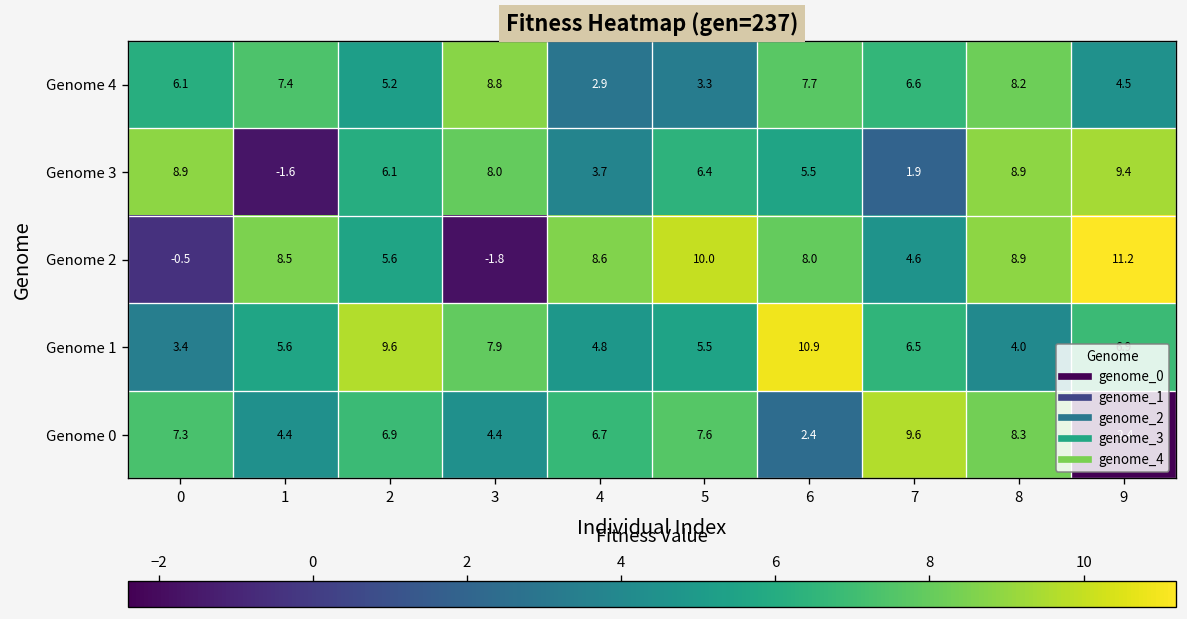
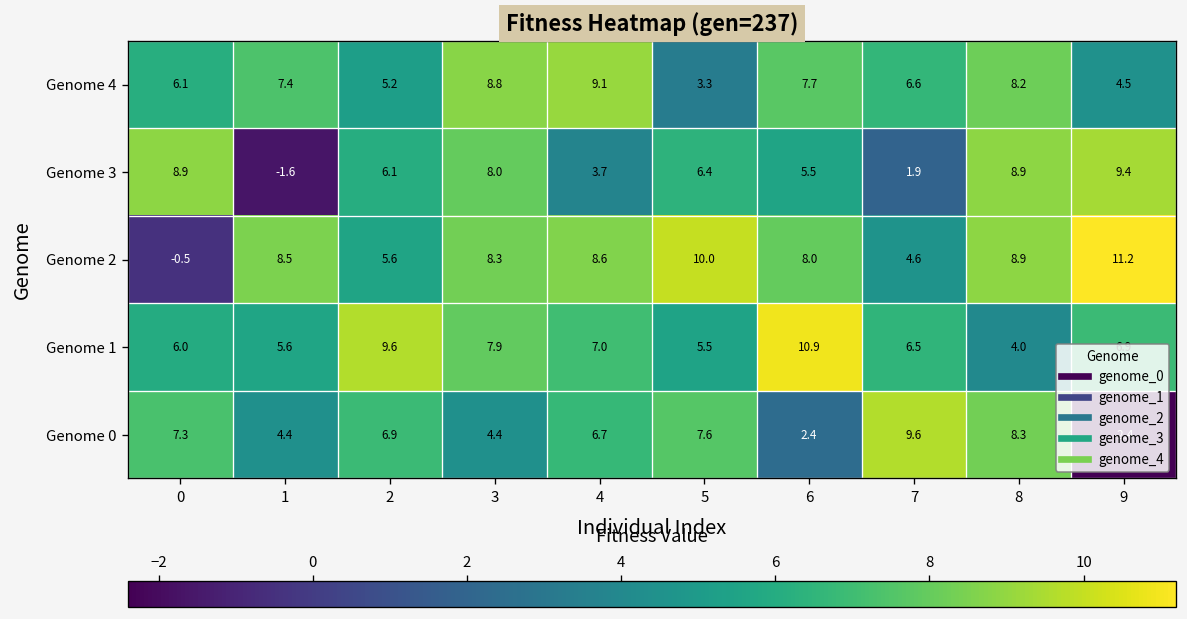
  {
    "Genome 4": {
      "0": 6.1,
      "1": 7.4,
      "2": 5.2,
      "3": 8.8,
-     "4": 2.9,
+     "4": 9.1,
      "5": 3.3,
      "6": 7.7,
      "7": 6.6,
      "8": 8.2,
      "9": 4.5
    },
    "Genome 3": {
      "0": 8.9,
      "1": -1.6,
      "2": 6.1,
      "3": 8.0,
      "4": 3.7,
      "5": 6.4,
      "6": 5.5,
      "7": 1.9,
      "8": 8.9,
      "9": 9.4
    },
    "Genome 2": {
      "0": -0.5,
      "1": 8.5,
      "2": 5.6,
-     "3": -1.8,
+     "3": 8.3,
      "4": 8.6,
      "5": 10.0,
      "6": 8.0,
      "7": 4.6,
      "8": 8.9,
      "9": 11.2
    },
    "Genome 1": {
-     "0": 3.4,
+     "0": 6.0,
      "1": 5.6,
      "2": 9.6,
      "3": 7.9,
-     "4": 4.8,
+     "4": 7.0,
      "5": 5.5,
      "6": 10.9,
      "7": 6.5,
      "8": 4.0,
      "9": 6.9
    },
    "Genome 0": {
      "0": 7.3,
      "1": 4.4,
      "2": 6.9,
      "3": 4.4,
      "4": 6.7,
      "5": 7.6,
      "6": 2.4,
      "7": 9.6,
      "8": 8.3
    }
  }
